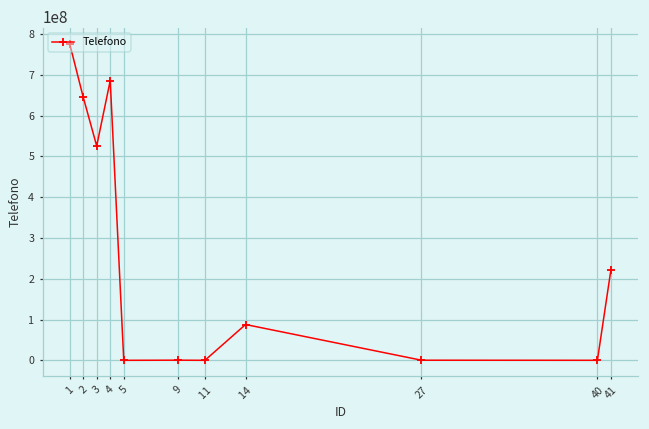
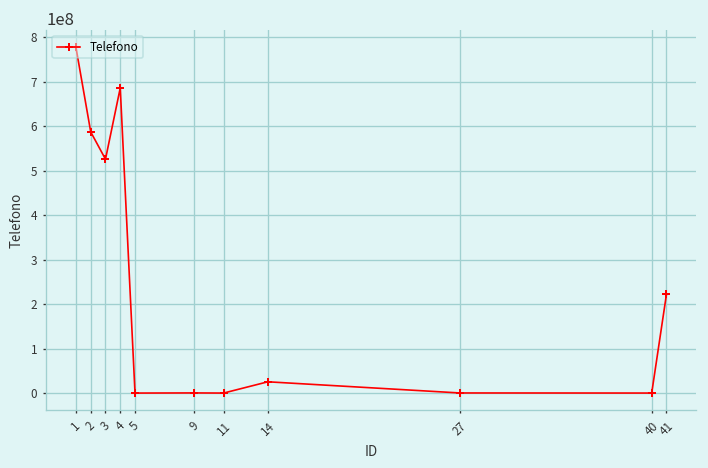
  {
-   "2": 650000000,
+   "2": 590000000,
    "3": 530000000,
    "4": 690000000,
    "5": 0,
    "9": 0,
    "11": 0,
-   "14": 90000000,
+   "14": 30000000,
    "27": 0,
    "40": 0,
    "41": 220000000
  }
